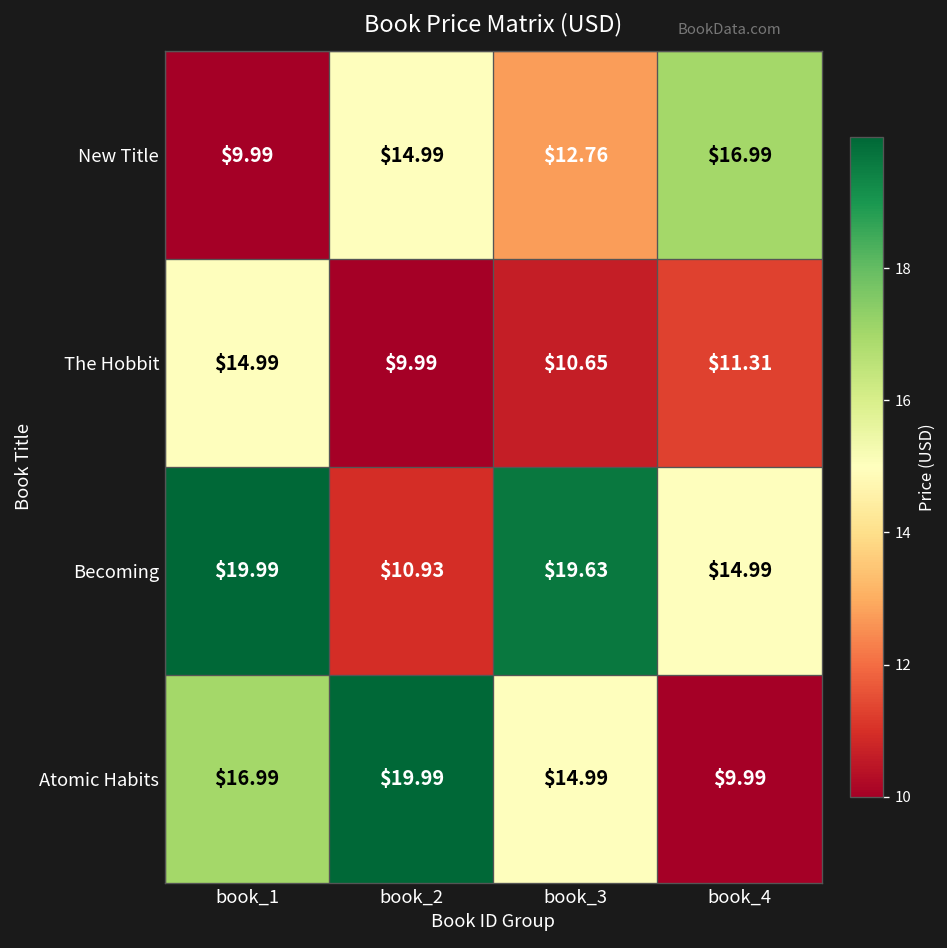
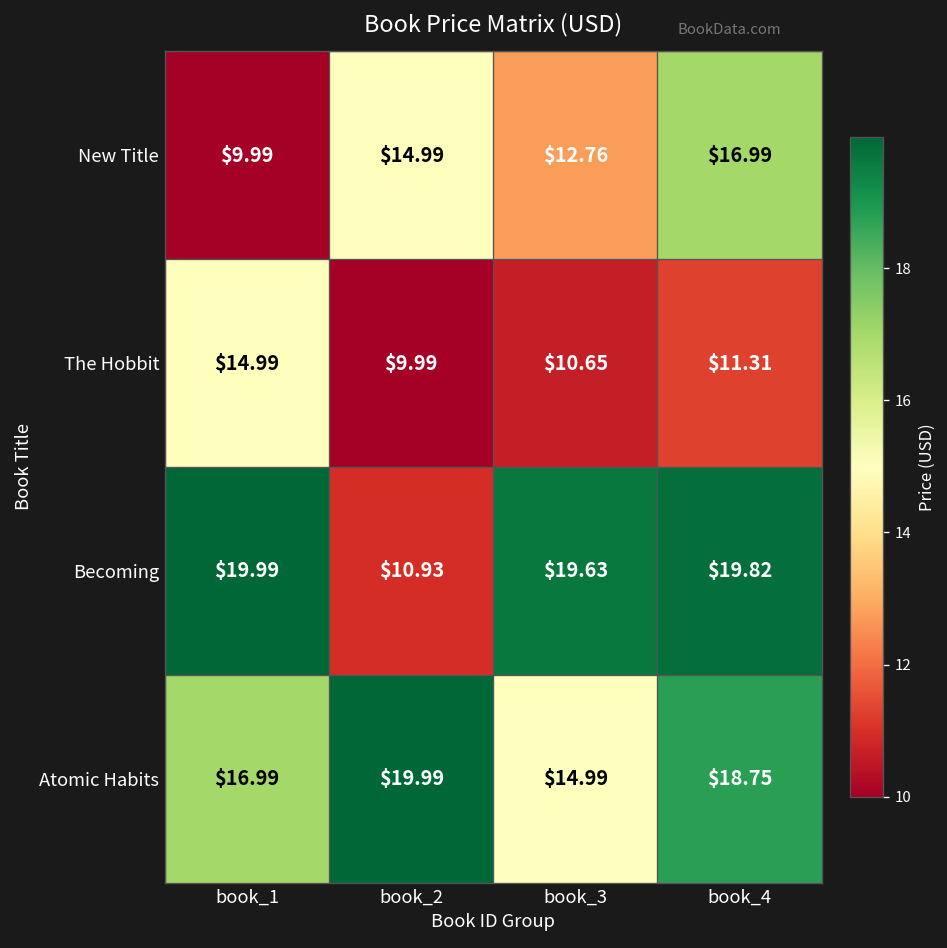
  {
    "New Title": {
      "book_1": "$9.99",
      "book_2": "$14.99",
      "book_3": "$12.76",
      "book_4": "$16.99"
    },
    "The Hobbit": {
      "book_1": "$14.99",
      "book_2": "$9.99",
      "book_3": "$10.65",
      "book_4": "$11.31"
    },
    "Becoming": {
      "book_1": "$19.99",
      "book_2": "$10.93",
      "book_3": "$19.63",
-     "book_4": "$14.99"
+     "book_4": "$19.82"
    },
    "Atomic Habits": {
      "book_1": "$16.99",
      "book_2": "$19.99",
      "book_3": "$14.99",
-     "book_4": "$9.99"
+     "book_4": "$18.75"
    }
  }
